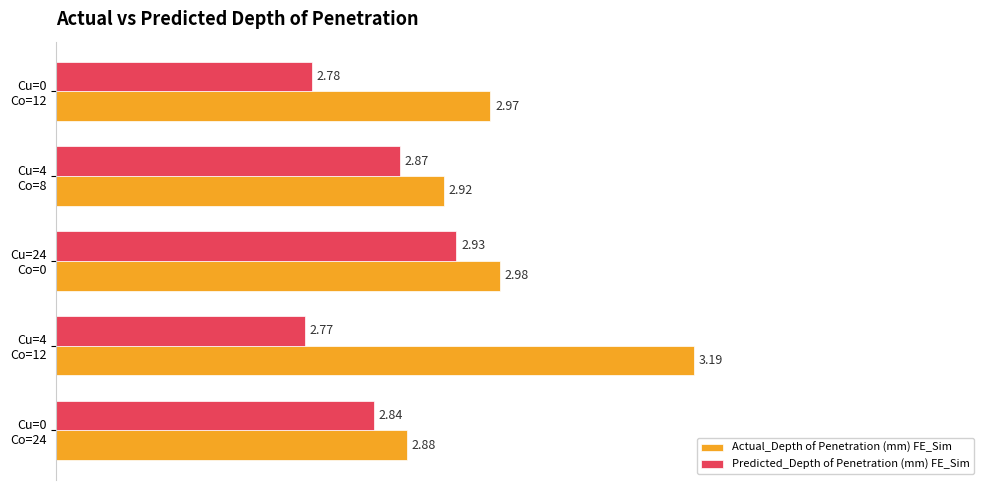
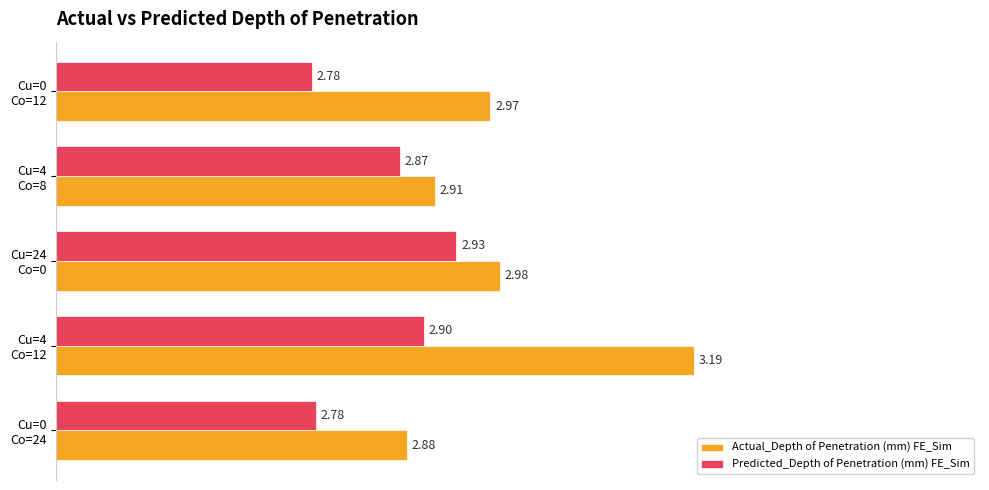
  {
    "Actual_Depth of Penetration (mm) FE_Sim": {
      "Cu=0 Co=12": 2.97,
-     "Cu=4 Co=8": 2.92,
+     "Cu=4 Co=8": 2.91,
      "Cu=24 Co=0": 2.98,
      "Cu=4 Co=12": 3.19,
      "Cu=0 Co=24": 2.88
    },
    "Predicted_Depth of Penetration (mm) FE_Sim": {
      "Cu=0 Co=12": 2.78,
      "Cu=4 Co=8": 2.87,
      "Cu=24 Co=0": 2.93,
-     "Cu=4 Co=12": 2.77,
-     "Cu=0 Co=24": 2.84
+     "Cu=4 Co=12": 2.90,
+     "Cu=0 Co=24": 2.78
    }
  }
